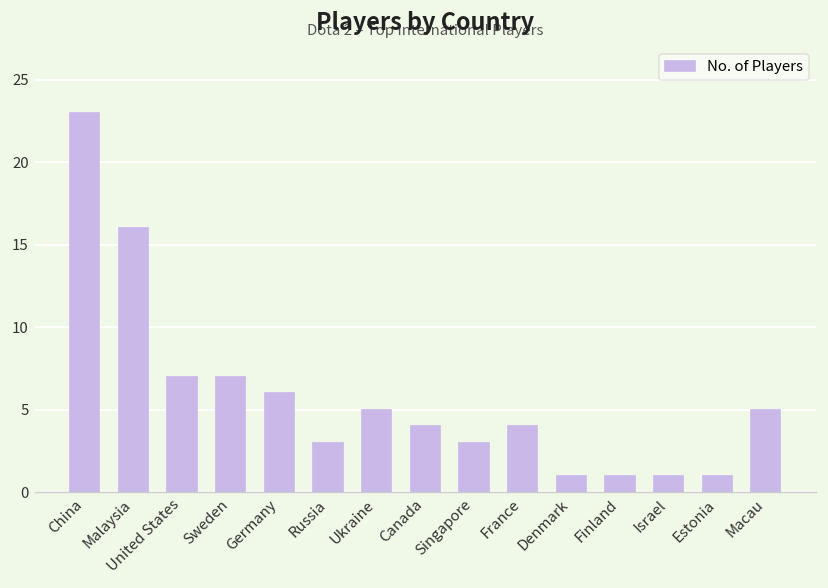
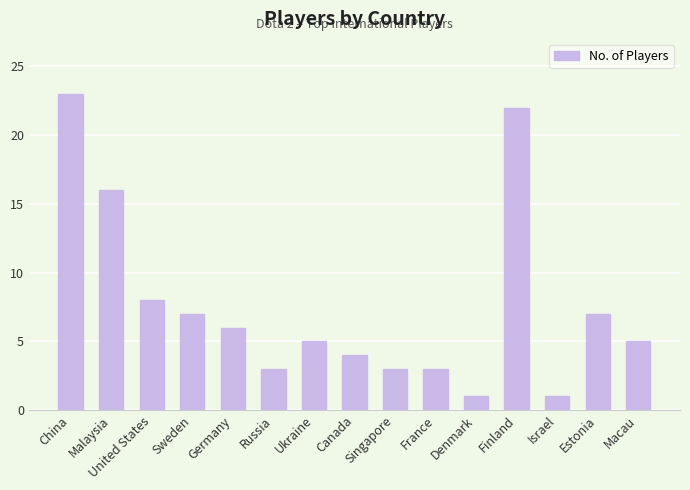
  {
    "China": 23,
    "Malaysia": 16,
-   "United States": 7,
+   "United States": 8,
    "Sweden": 7,
    "Germany": 6,
    "Russia": 3,
    "Ukraine": 5,
    "Canada": 4,
    "Singapore": 3,
-   "France": 4,
+   "France": 3,
    "Denmark": 1,
-   "Finland": 1,
+   "Finland": 22,
    "Israel": 1,
-   "Estonia": 1,
+   "Estonia": 7,
    "Macau": 5
  }
